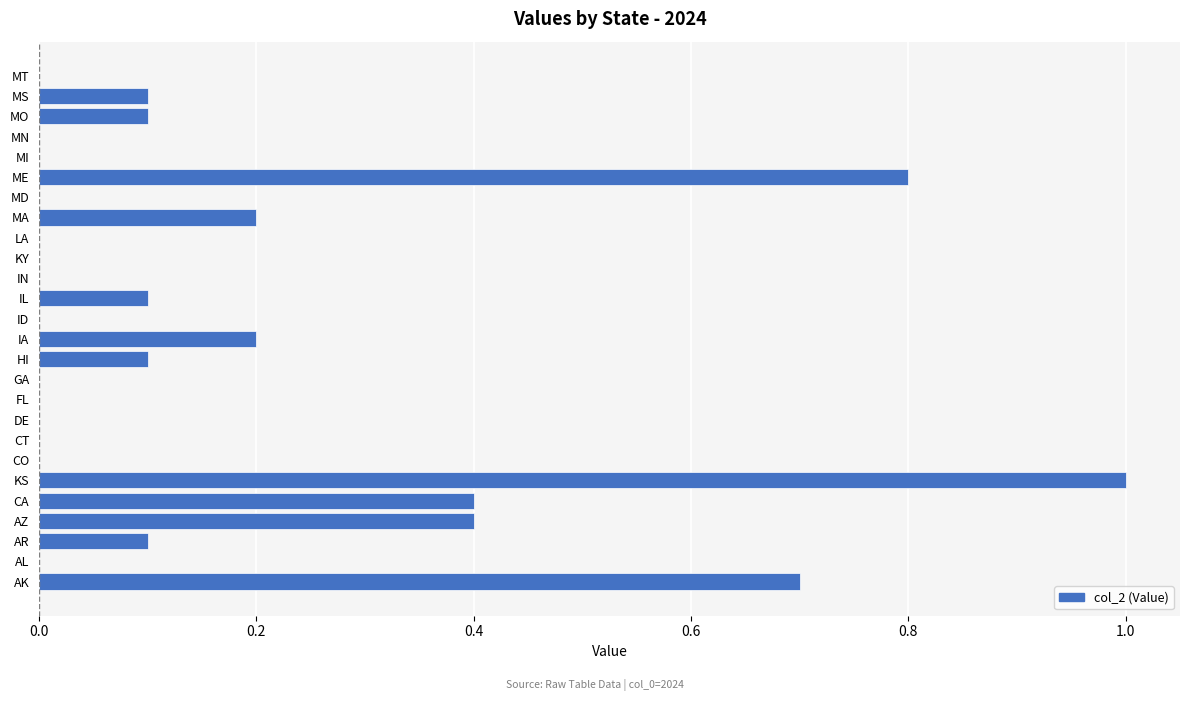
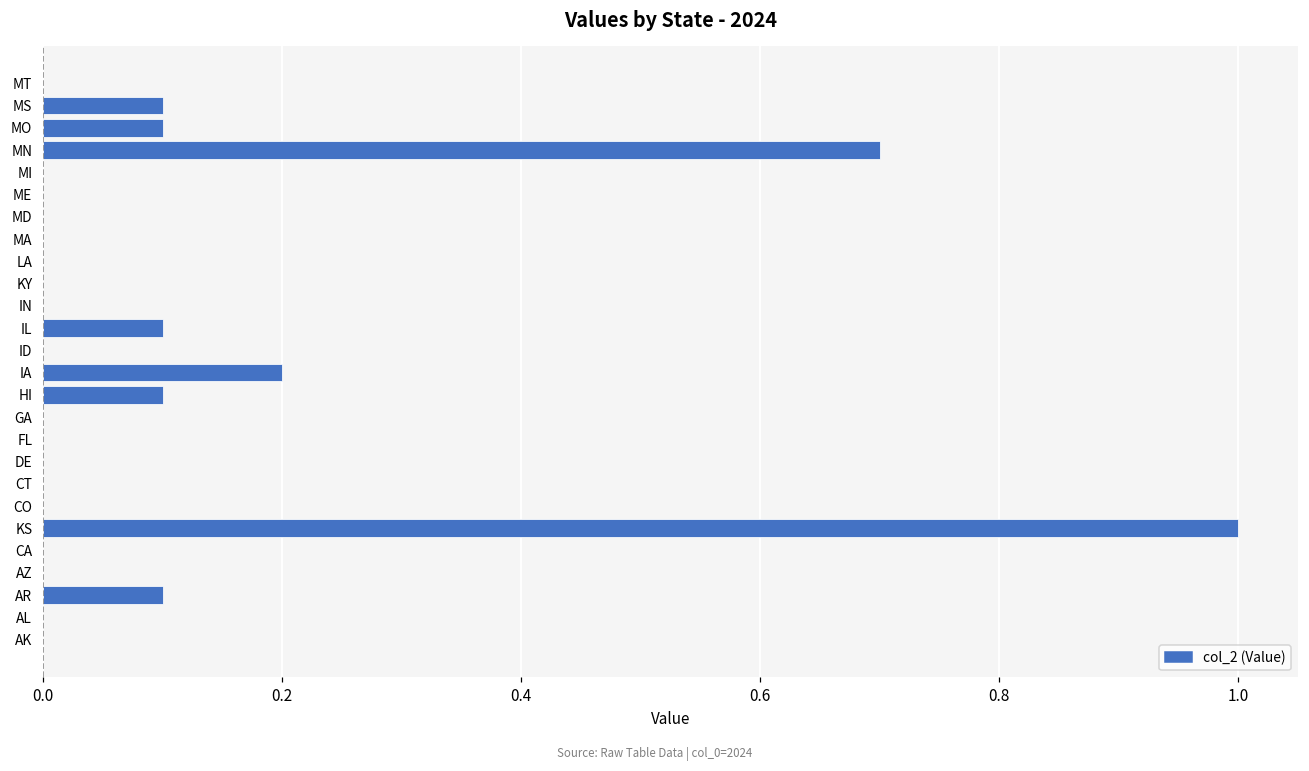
  {
    "MT": 0.0,
    "MS": 0.1,
    "MO": 0.1,
-   "MN": 0.0,
+   "MN": 0.7,
    "MI": 0.0,
-   "ME": 0.8,
+   "ME": 0.0,
    "MD": 0.0,
-   "MA": 0.2,
+   "MA": 0.0,
    "LA": 0.0,
    "KY": 0.0,
    "IN": 0.0,
    "IL": 0.1,
    "ID": 0.0,
    "IA": 0.2,
    "HI": 0.1,
    "GA": 0.0,
    "FL": 0.0,
    "DE": 0.0,
    "CT": 0.0,
    "CO": 0.0,
    "KS": 1.0,
-   "CA": 0.4,
-   "AZ": 0.4,
+   "CA": 0.0,
+   "AZ": 0.0,
    "AR": 0.1,
    "AL": 0.0,
-   "AK": 0.7
+   "AK": 0.0
  }
